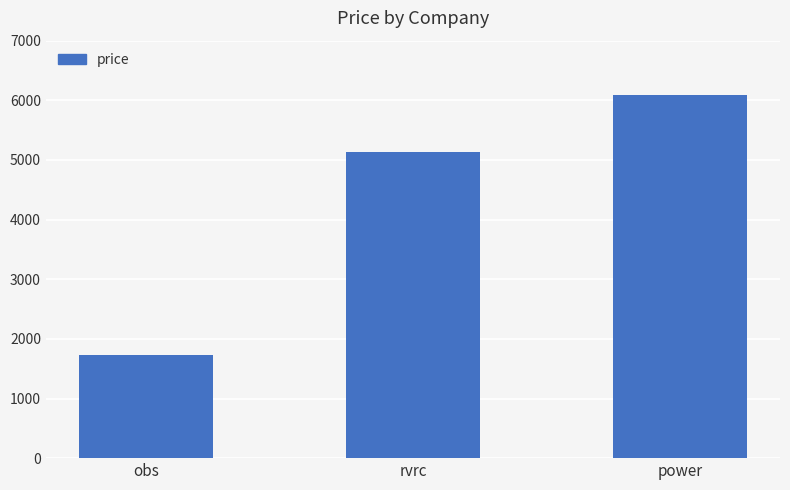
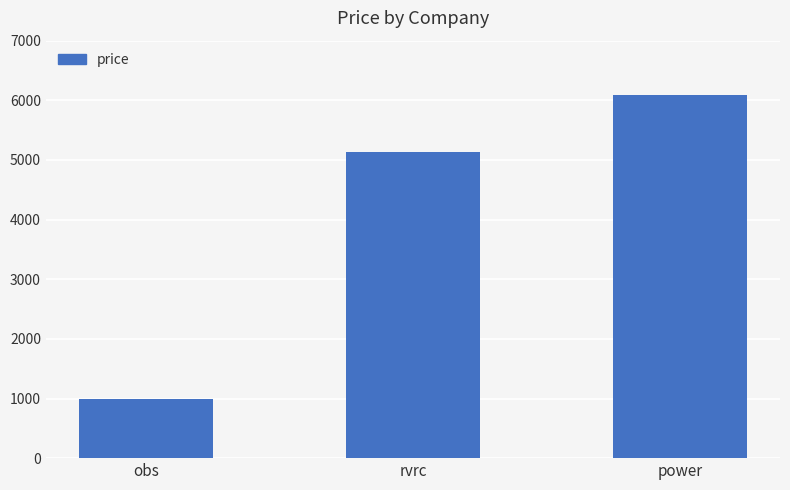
  {
-   "obs": 1700,
+   "obs": 1000,
    "rvrc": 5100,
    "power": 6100
  }
